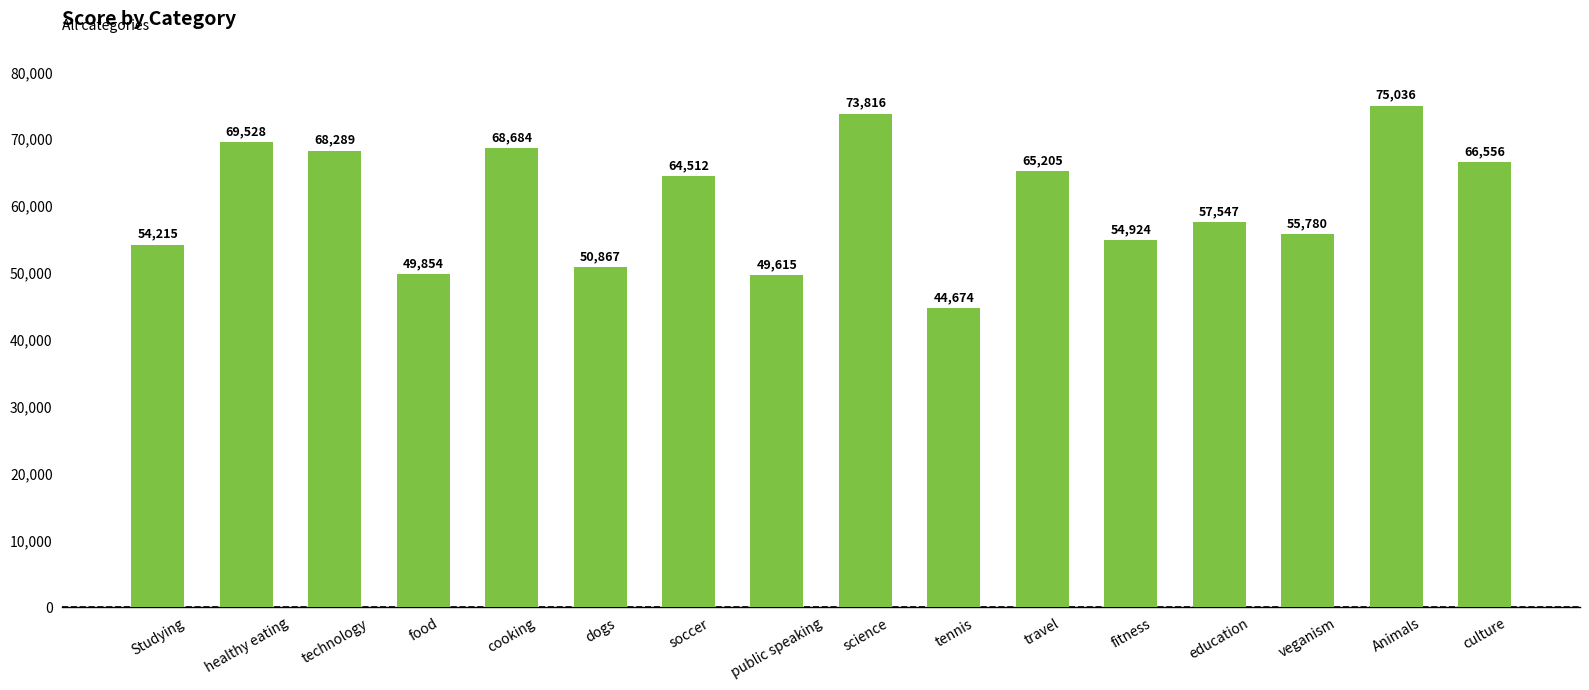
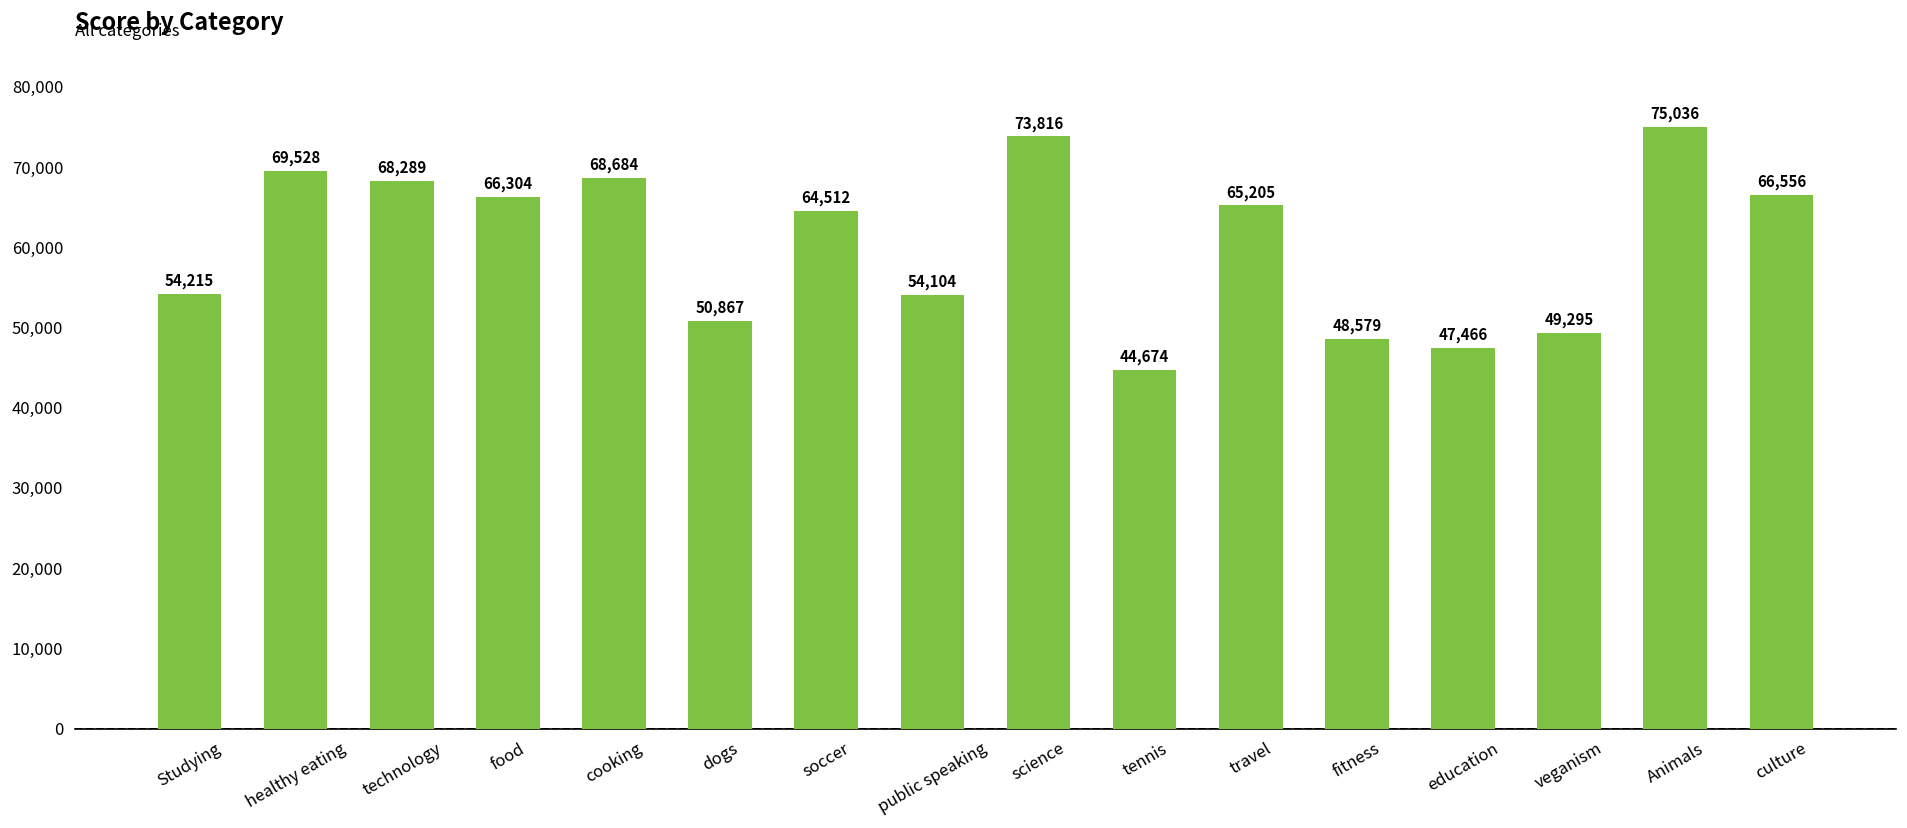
  {
    "Studying": "54,215",
    "healthy eating": "69,528",
    "technology": "68,289",
-   "food": "49,854",
+   "food": "66,304",
    "cooking": "68,684",
    "dogs": "50,867",
    "soccer": "64,512",
-   "public speaking": "49,615",
+   "public speaking": "54,104",
    "science": "73,816",
    "tennis": "44,674",
    "travel": "65,205",
-   "fitness": "54,924",
-   "education": "57,547",
-   "veganism": "55,780",
+   "fitness": "48,579",
+   "education": "47,466",
+   "veganism": "49,295",
    "Animals": "75,036",
    "culture": "66,556"
  }
